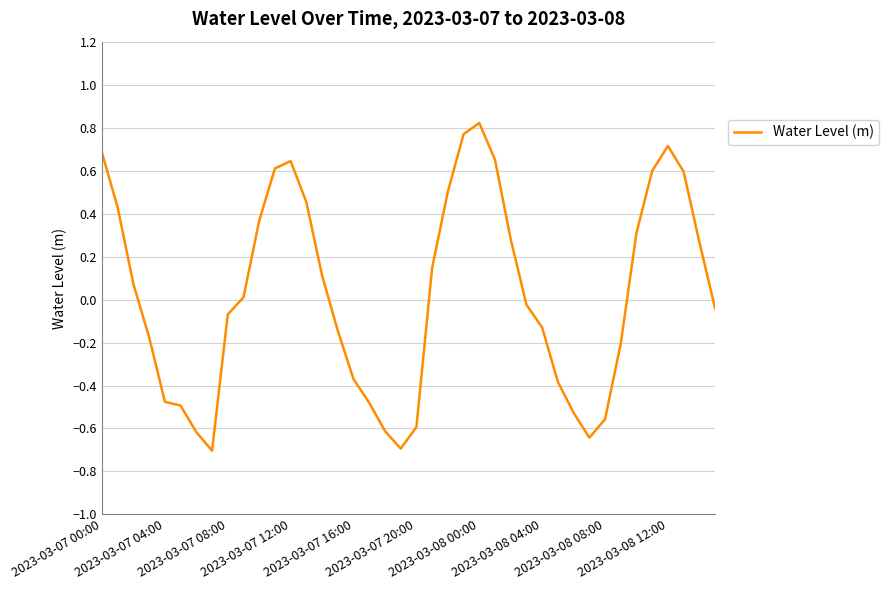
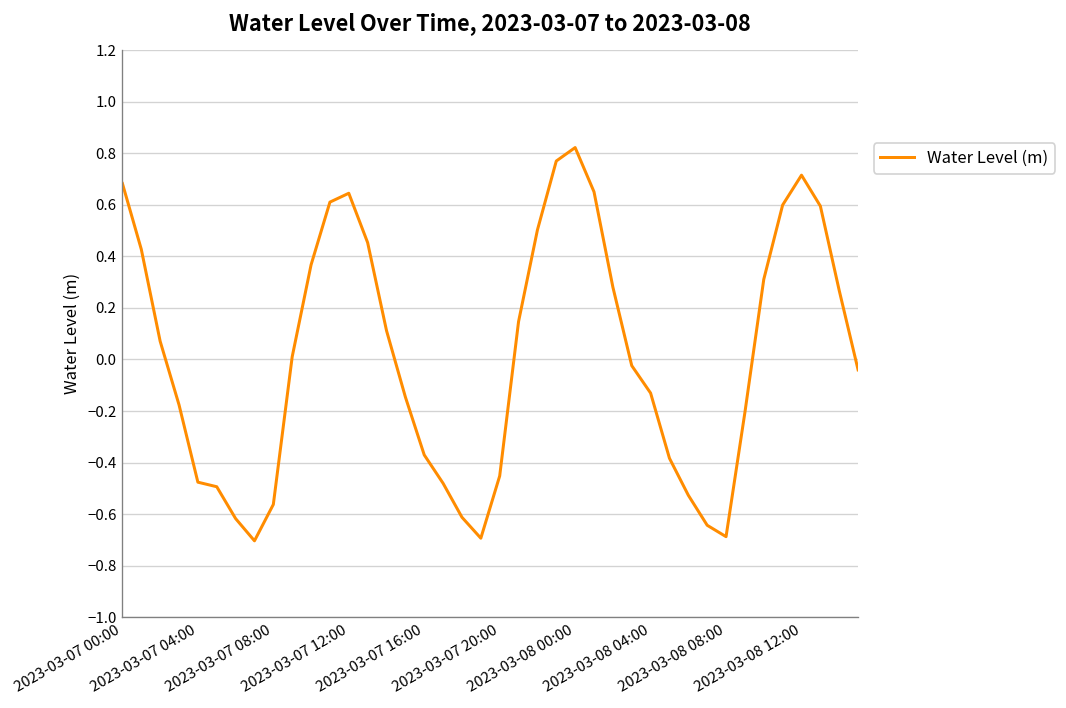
  {
    "2023-03-07 00:00": 0.68,
    "2023-03-07 04:00": -0.48,
-   "2023-03-07 08:00": -0.07,
+   "2023-03-07 08:00": -0.56,
    "2023-03-07 12:00": 0.64,
    "2023-03-07 16:00": -0.37,
-   "2023-03-07 20:00": -0.59,
+   "2023-03-07 20:00": -0.45,
    "2023-03-08 00:00": 0.82,
    "2023-03-08 04:00": -0.13,
-   "2023-03-08 08:00": -0.56,
+   "2023-03-08 08:00": -0.69,
    "2023-03-08 12:00": 0.71
  }
